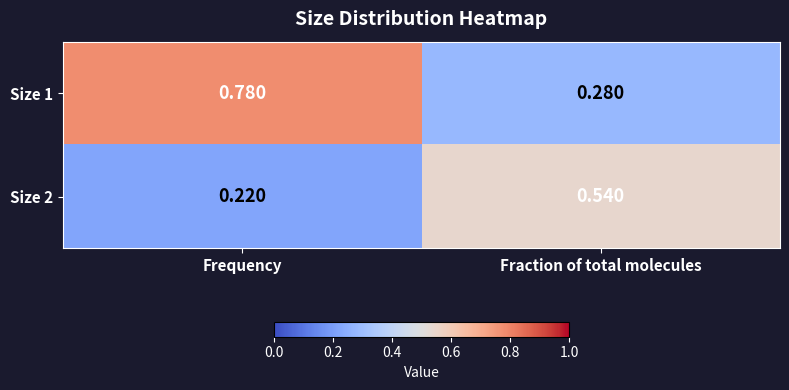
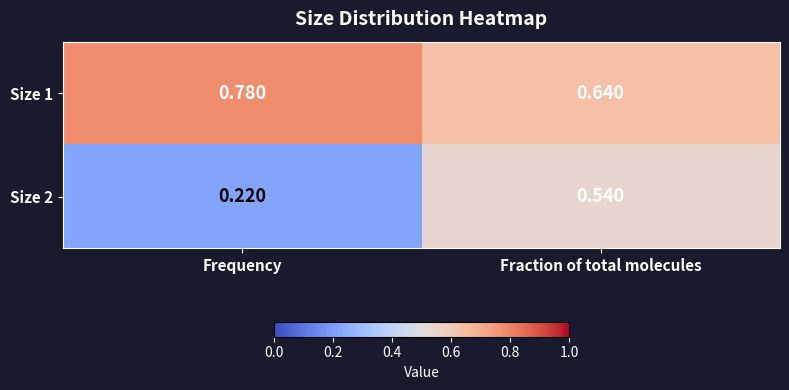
  {
    "Size 1": {
      "Frequency": 0.780,
-     "Fraction of total molecules": 0.280
+     "Fraction of total molecules": 0.640
    },
    "Size 2": {
      "Frequency": 0.220,
      "Fraction of total molecules": 0.540
    }
  }
